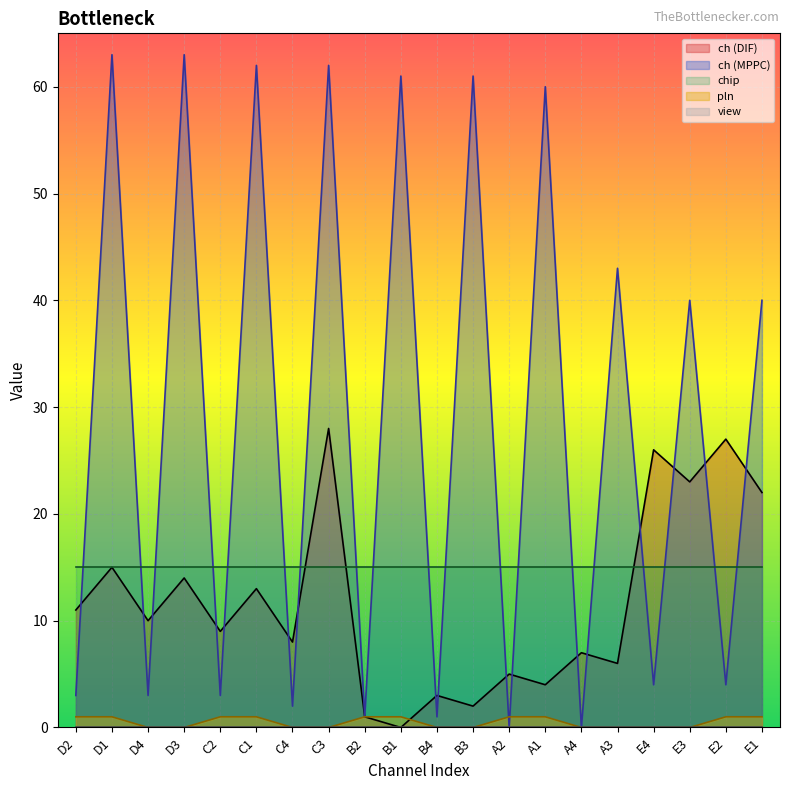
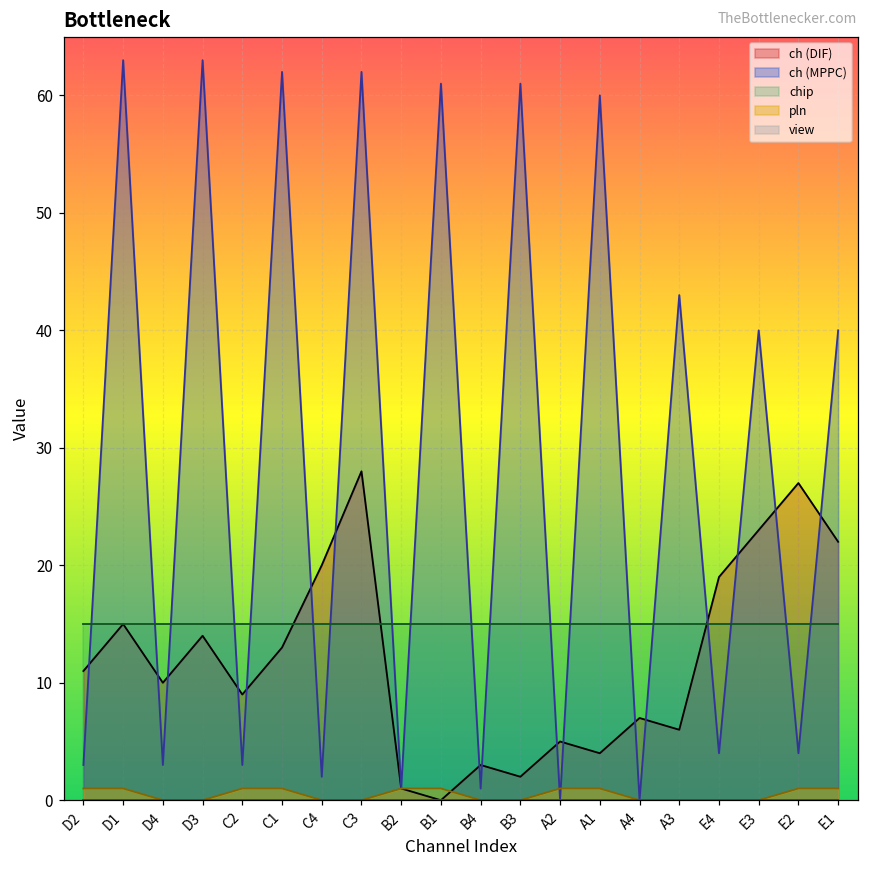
  {
    "ch (DIF)": {
      "D2": 11,
      "D4": 10,
      "D3": 14,
      "C2": 9,
      "C1": 13,
-     "C4": 8,
+     "C4": 20,
      "C3": 28,
      "B4": 3,
      "B3": 2,
      "A2": 5,
      "A1": 4,
      "A4": 7,
      "A3": 6,
-     "E4": 26,
+     "E4": 19,
      "E3": 23,
      "E2": 27,
      "E1": 22
    },
    "ch (MPPC)": {
      "D2": 3,
      "D1": 63,
      "D4": 3,
      "D3": 63,
      "C2": 3,
      "C1": 62,
      "C4": 2,
      "C3": 62,
      "B1": 61,
      "B4": 1,
      "B3": 61,
      "A1": 60,
      "A3": 43,
      "E4": 4,
      "E3": 40,
      "E2": 4,
      "E1": 40
    },
    "pln": {
      "D2": 1,
      "D1": 1,
      "C2": 1,
      "C1": 1,
      "B1": 1,
      "A2": 1,
      "A1": 1,
      "E2": 1,
      "E1": 1
    }
  }
